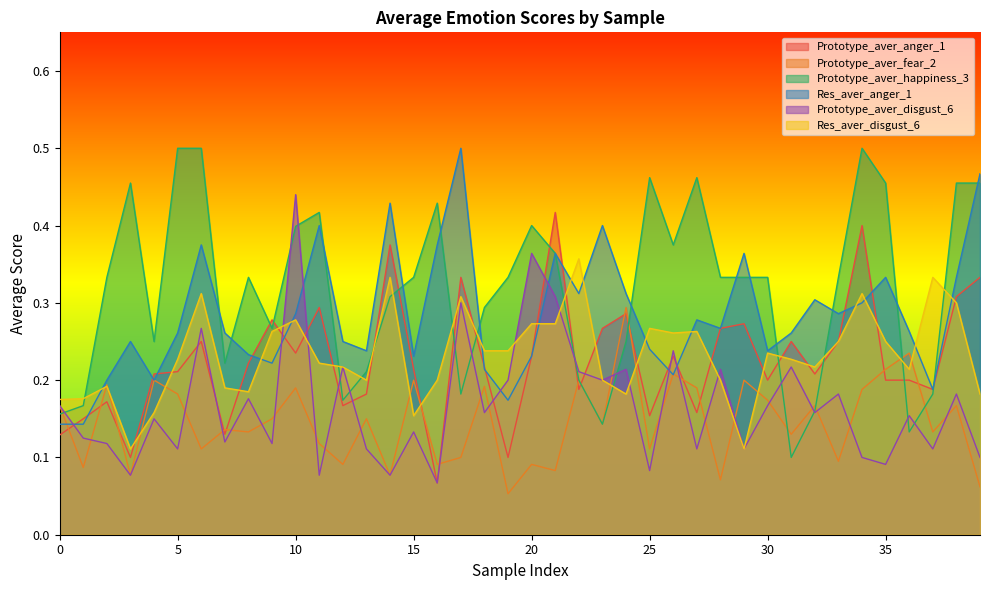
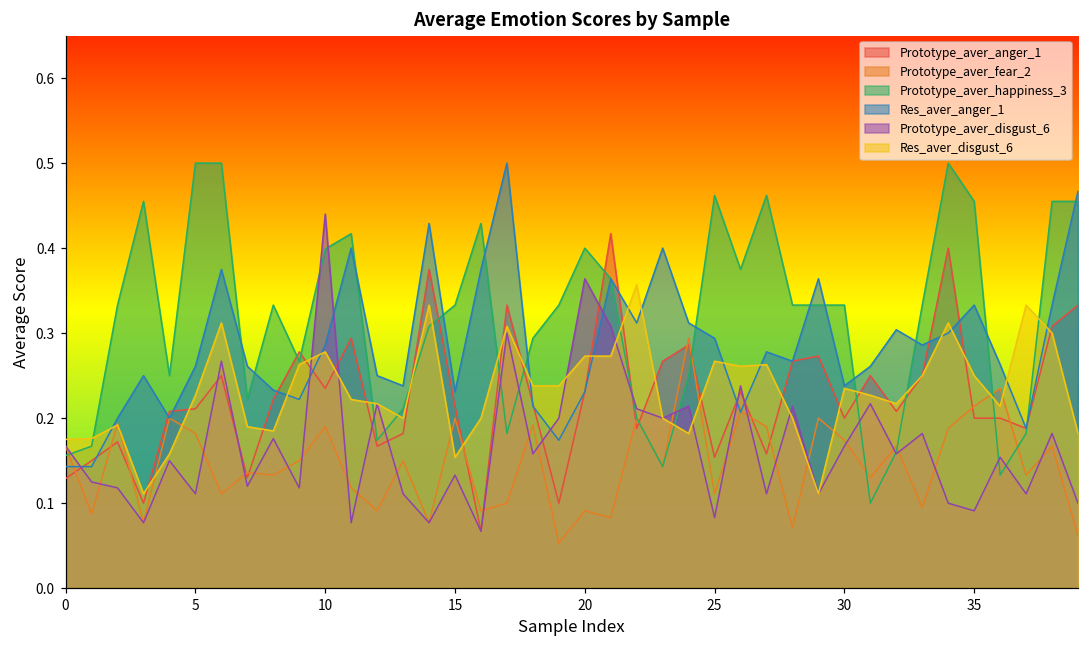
  {
    "Prototype_aver_happiness_3": {
      "0": 0.16,
      "5": 0.50,
      "10": 0.40,
      "15": 0.33,
      "20": 0.40,
      "25": 0.46,
      "30": 0.33,
      "35": 0.46
    },
    "Res_aver_anger_1": {
      "0": 0.14,
      "5": 0.26,
      "10": 0.29,
      "15": 0.23,
-     "25": 0.24,
+     "25": 0.29,
      "35": 0.33
    },
    "Prototype_aver_disgust_6": {
      "5": 0.11,
      "10": 0.44,
      "15": 0.13,
      "20": 0.36,
      "25": 0.08,
      "30": 0.17,
      "35": 0.09
    },
    "Res_aver_disgust_6": {
      "0": 0.18,
      "5": 0.23,
      "10": 0.28,
      "15": 0.15,
      "20": 0.27,
      "25": 0.27,
      "35": 0.25
    }
  }
